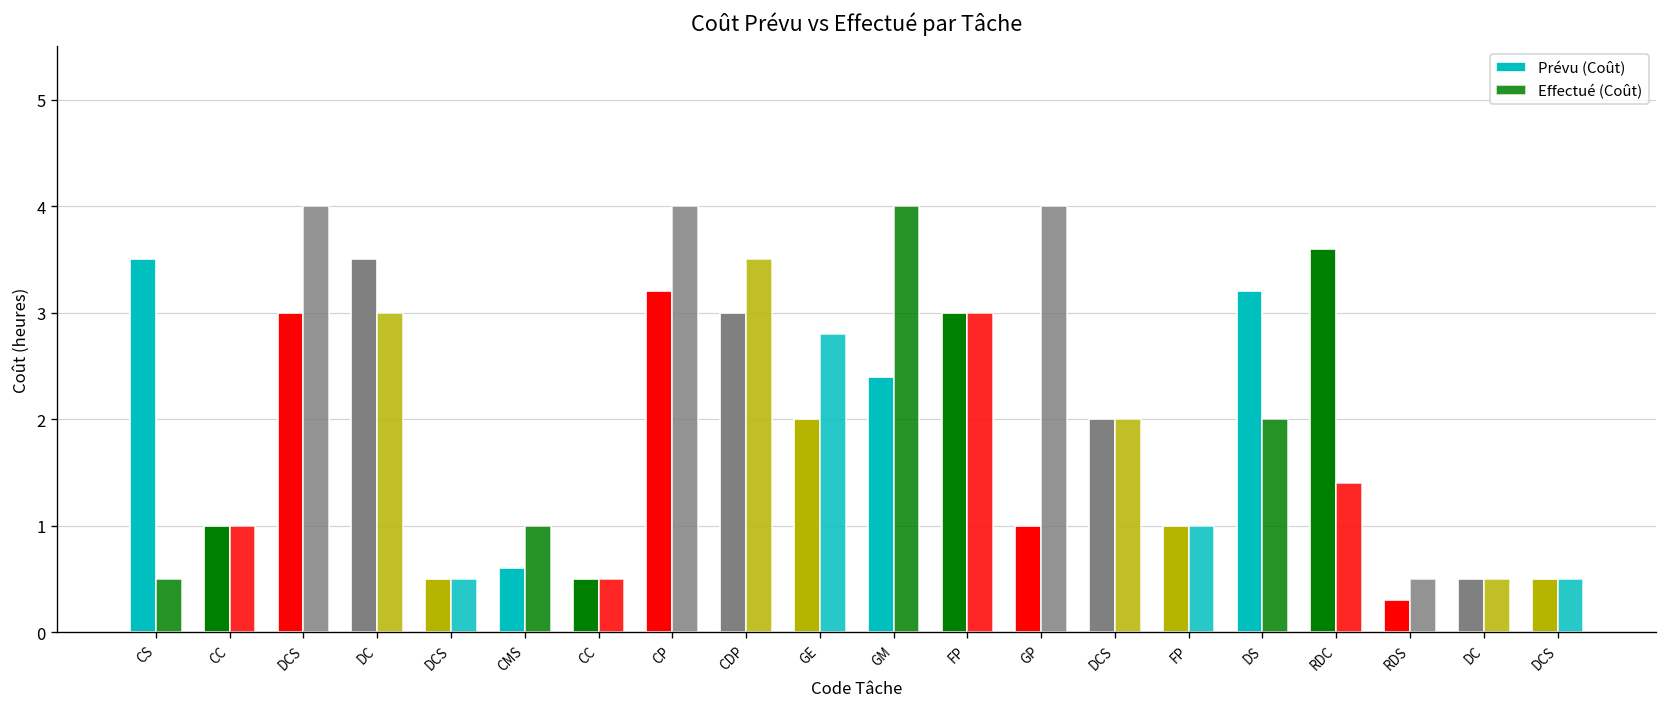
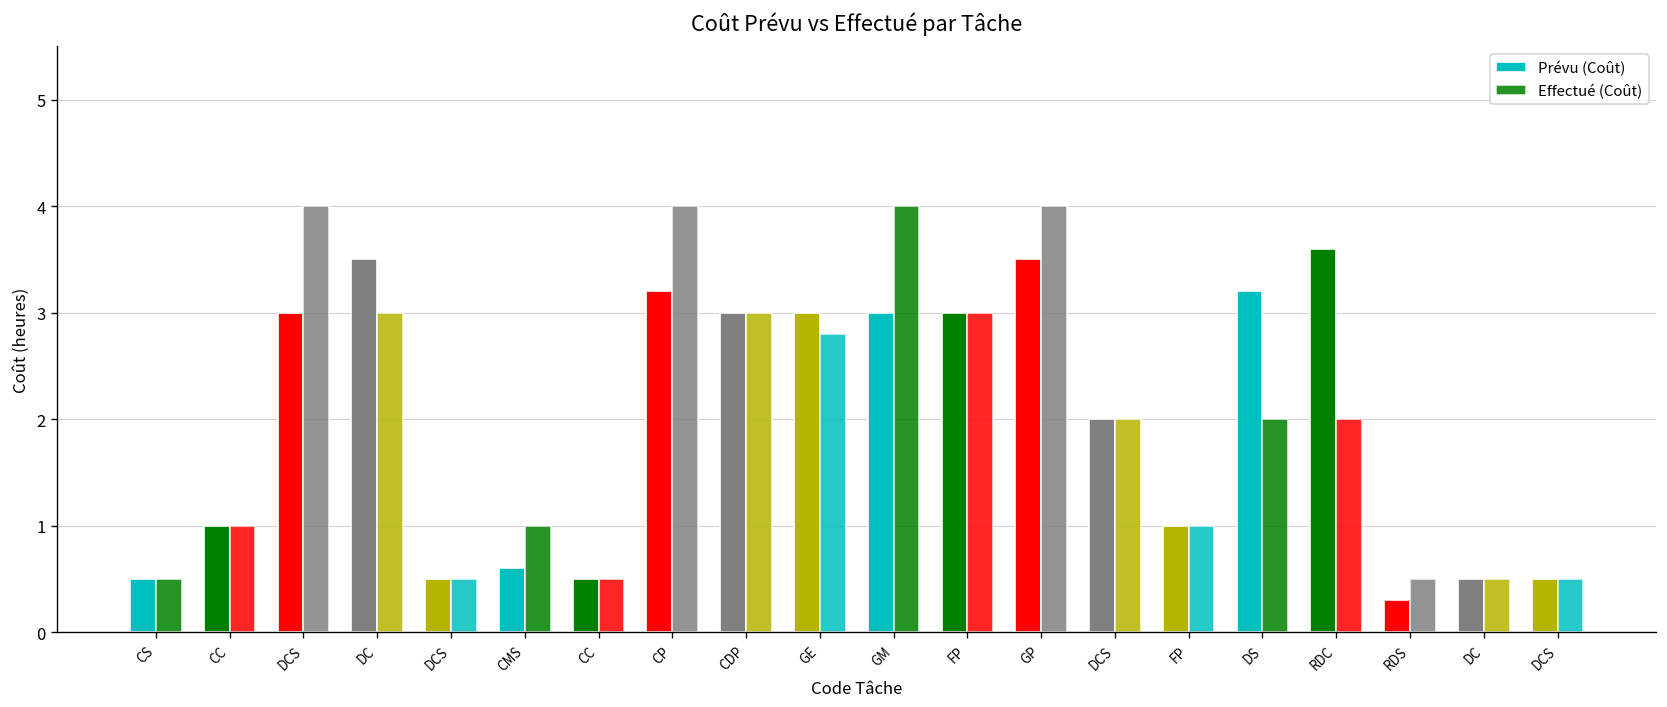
  {
    "Prévu (Coût)": {
-     "CS": 3.5,
+     "CS": 0.5,
      "CMS": 0.6,
      "CP": 3.2,
      "CDP": 3.0,
-     "GE": 2,
-     "GM": 2.4,
-     "GP": 1.0,
+     "GE": 3,
+     "GM": 3.0,
+     "GP": 3.5,
      "DS": 3.2,
      "RDC": 3.6,
      "RDS": 0.3
    },
    "Effectué (Coût)": {
      "CS": 0.5,
      "CMS": 1.0,
      "CP": 4.0,
-     "CDP": 3.5,
+     "CDP": 3.0,
      "GE": 2.8,
      "GM": 4.0,
      "GP": 4.0,
      "DS": 2.0,
-     "RDC": 1.4,
+     "RDC": 2.0,
      "RDS": 0.5
    }
  }
